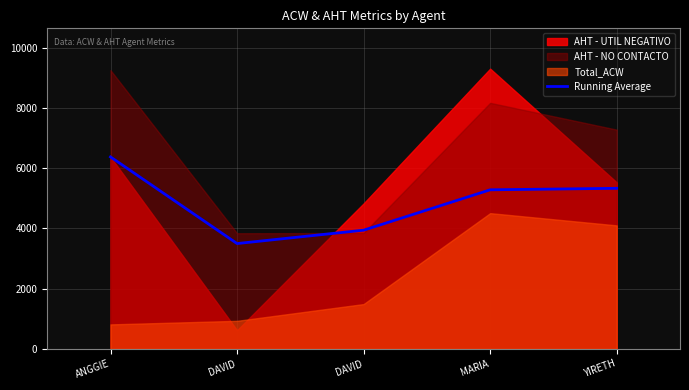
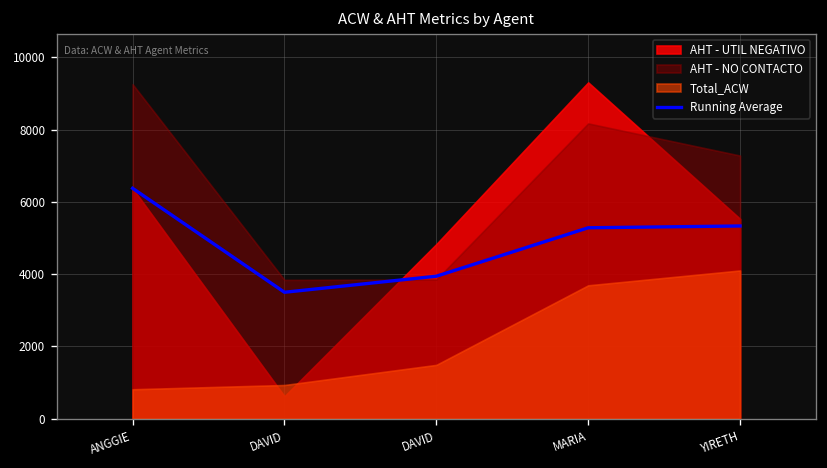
  {
    "Running Average": {
      "MARIA": 5300,
      "YIRETH": 5300
    },
    "AHT - UTIL NEGATIVO": {
      "MARIA": 9300,
      "YIRETH": 5500
    },
    "AHT - NO CONTACTO": {
      "ANGGIE": 9300,
      "MARIA": 8200,
      "YIRETH": 7300
    },
    "Total_ACW": {
      "ANGGIE": 800,
-     "MARIA": 4500,
+     "MARIA": 3700,
      "YIRETH": 4100
    }
  }
